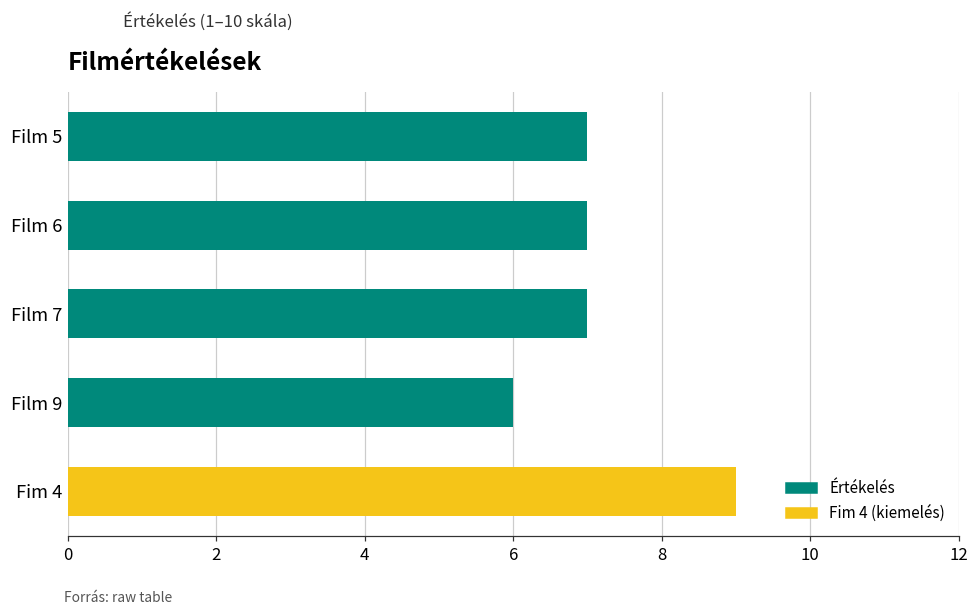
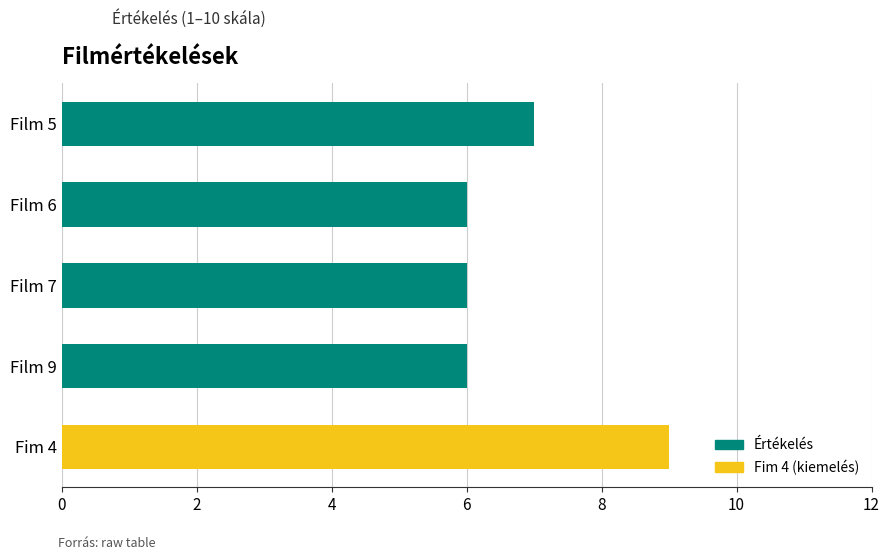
  {
    "Film 5": 7,
-   "Film 6": 7,
-   "Film 7": 7,
+   "Film 6": 6,
+   "Film 7": 6,
    "Film 9": 6,
    "Fim 4": 9
  }
